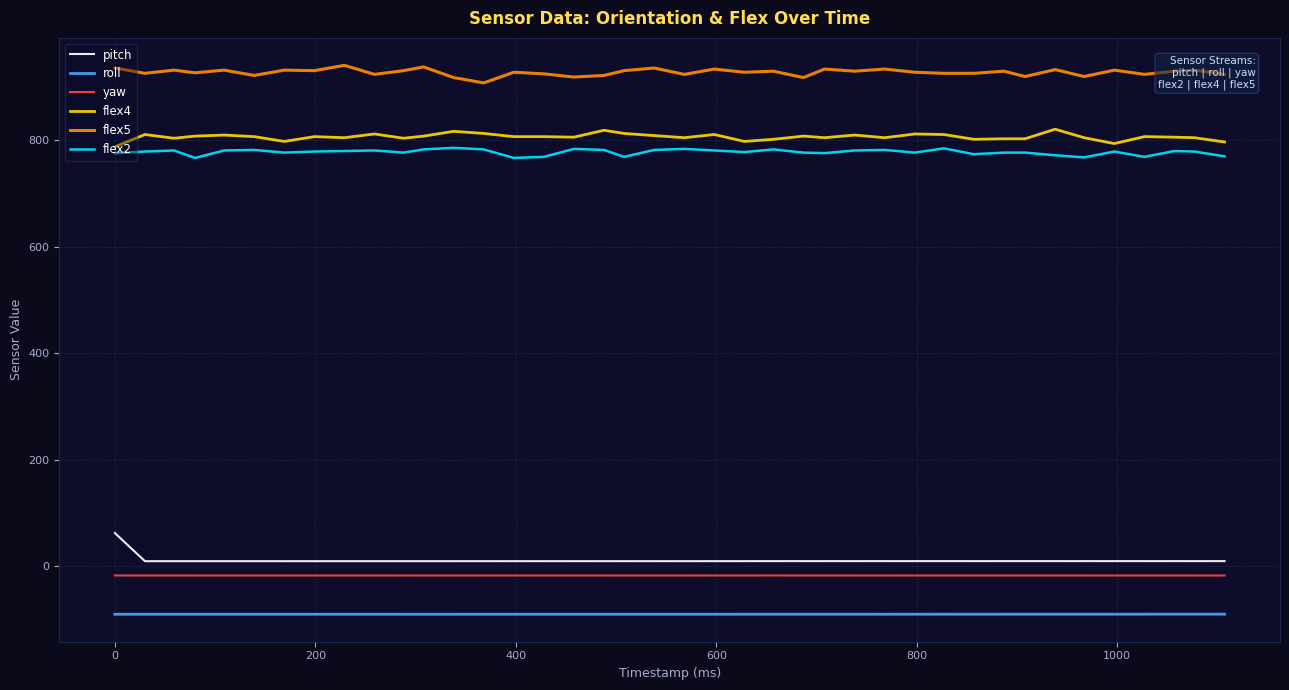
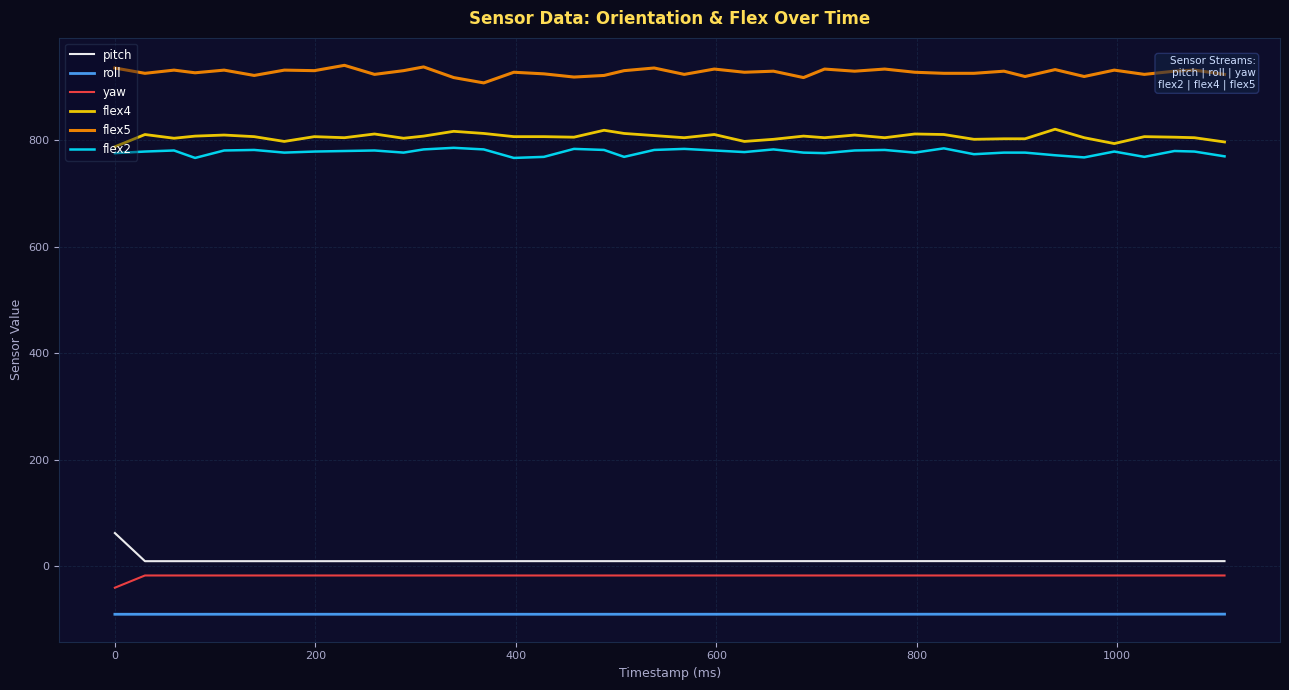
  {
    "pitch": {
      "0": 60
    },
    "roll": {
      "0": -90
    },
    "yaw": {
-     "0": -20
+     "0": -40
    }
  }
